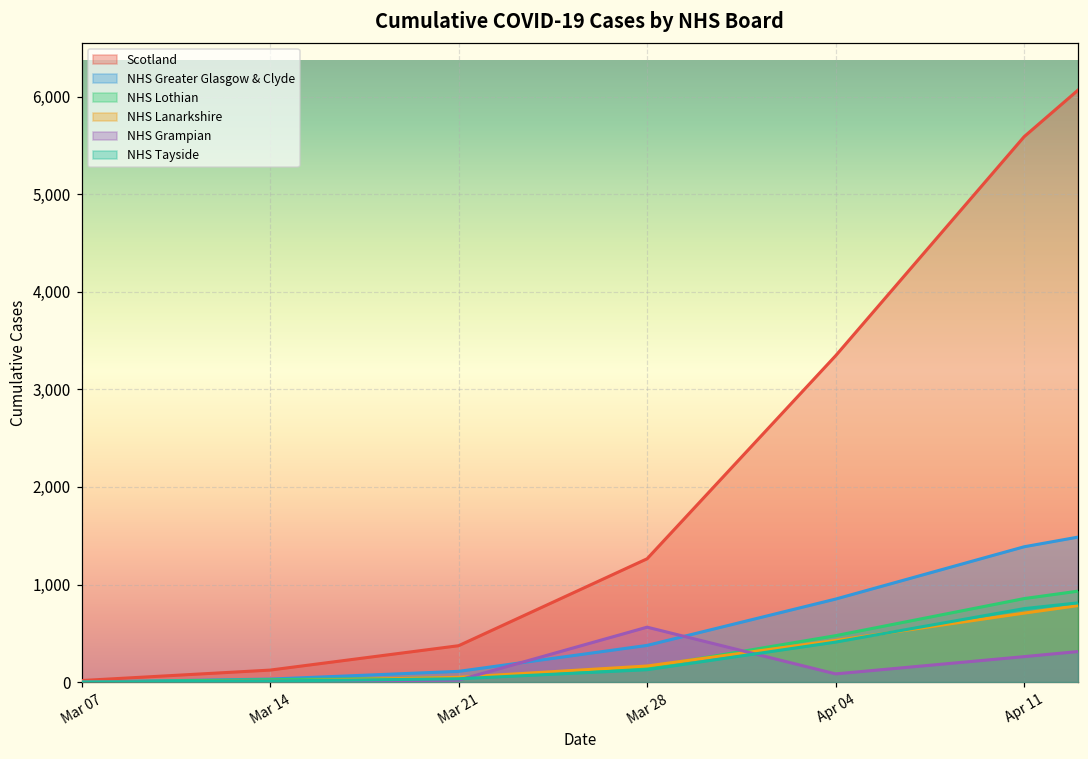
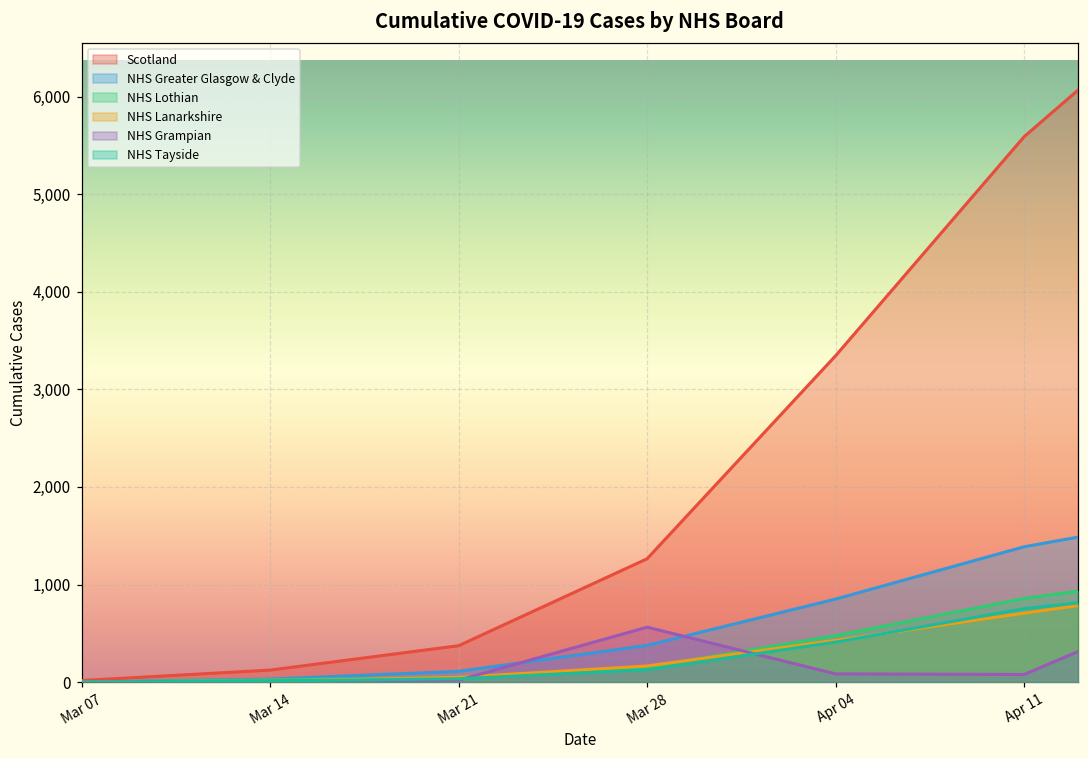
  {
    "NHS Grampian": {
      "Mar 28": 600,
      "Apr 04": 100,
-     "Apr 11": 300
+     "Apr 11": 100
    }
  }
